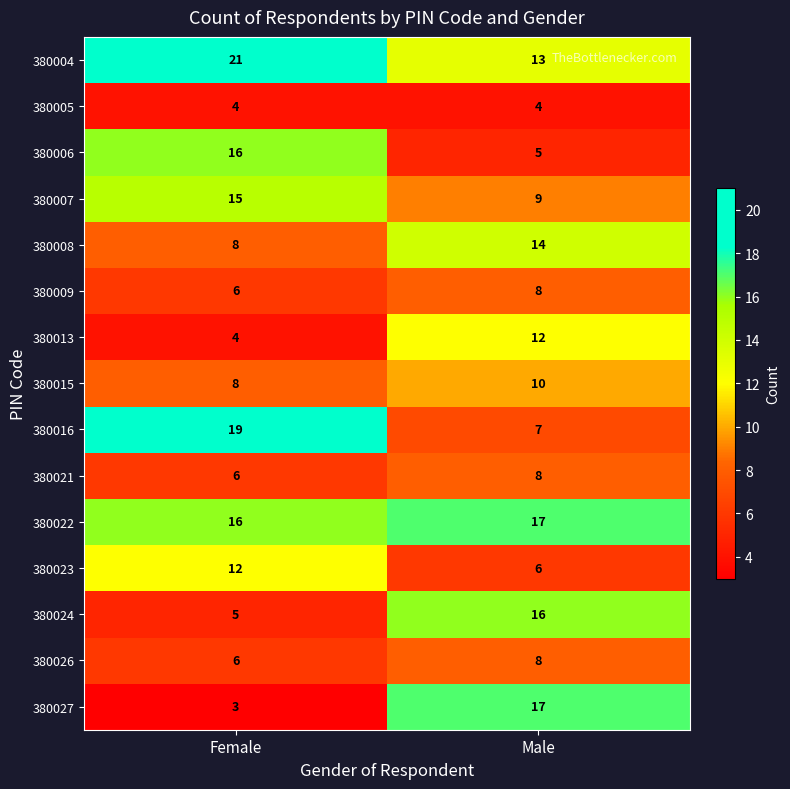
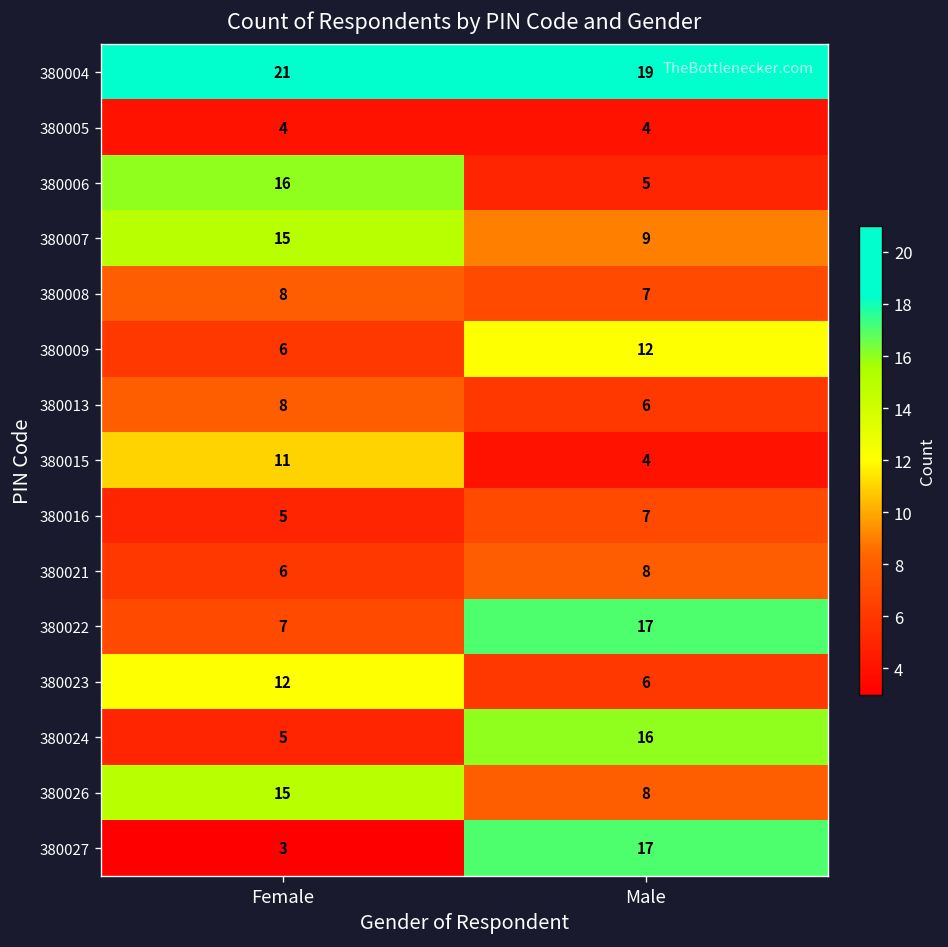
  {
    "380004": {
      "Female": 21,
-     "Male": 13
+     "Male": 19
    },
    "380005": {
      "Female": 4,
      "Male": 4
    },
    "380006": {
      "Female": 16,
      "Male": 5
    },
    "380007": {
      "Female": 15,
      "Male": 9
    },
    "380008": {
      "Female": 8,
-     "Male": 14
+     "Male": 7
    },
    "380009": {
      "Female": 6,
-     "Male": 8
+     "Male": 12
    },
    "380013": {
-     "Female": 4,
-     "Male": 12
+     "Female": 8,
+     "Male": 6
    },
    "380015": {
-     "Female": 8,
-     "Male": 10
+     "Female": 11,
+     "Male": 4
    },
    "380016": {
-     "Female": 19,
+     "Female": 5,
      "Male": 7
    },
    "380021": {
      "Female": 6,
      "Male": 8
    },
    "380022": {
-     "Female": 16,
+     "Female": 7,
      "Male": 17
    },
    "380023": {
      "Female": 12,
      "Male": 6
    },
    "380024": {
      "Female": 5,
      "Male": 16
    },
    "380026": {
-     "Female": 6,
+     "Female": 15,
      "Male": 8
    },
    "380027": {
      "Female": 3,
      "Male": 17
    }
  }
